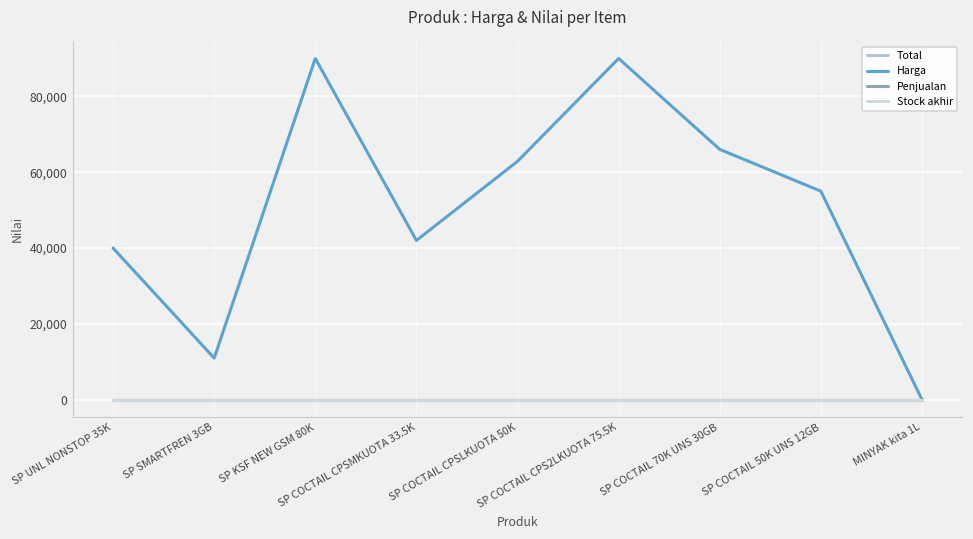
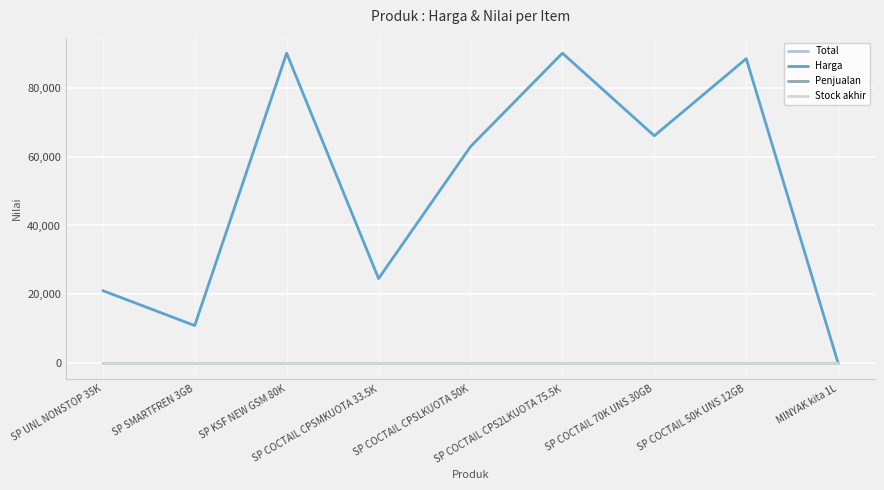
  {
    "Stock akhir": {
      "SP UNL NONSTOP 35K": "0",
      "SP SMARTFREN 3GB": "0",
      "SP KSF NEW GSM 80K": "0",
      "SP COCTAIL CPSMKUOTA 33.5K": "0",
      "SP COCTAIL CPSLKUOTA 50K": "0",
      "SP COCTAIL CPS2LKUOTA 75.5K": "0",
      "SP COCTAIL 70K UNS 30GB": "0",
      "SP COCTAIL 50K UNS 12GB": "0"
    },
    "Harga": {
-     "SP UNL NONSTOP 35K": "40,000",
+     "SP UNL NONSTOP 35K": "21,000",
      "SP SMARTFREN 3GB": "11,000",
      "SP KSF NEW GSM 80K": "90,000",
-     "SP COCTAIL CPSMKUOTA 33.5K": "42,000",
+     "SP COCTAIL CPSMKUOTA 33.5K": "25,000",
      "SP COCTAIL CPSLKUOTA 50K": "63,000",
      "SP COCTAIL CPS2LKUOTA 75.5K": "90,000",
      "SP COCTAIL 70K UNS 30GB": "66,000",
-     "SP COCTAIL 50K UNS 12GB": "55,000"
+     "SP COCTAIL 50K UNS 12GB": "88,000"
    }
  }
